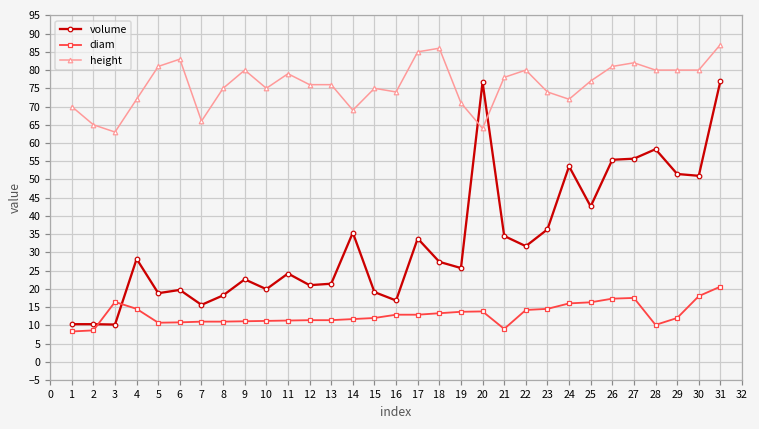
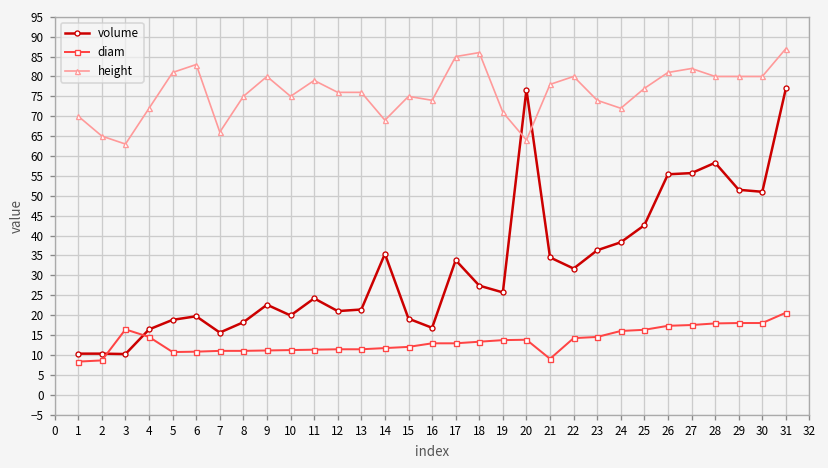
  {
    "volume": {
      "1": 10,
      "2": 10,
      "3": 10,
-     "4": 28,
+     "4": 16,
      "5": 19,
      "6": 20,
      "7": 16,
      "8": 18,
      "9": 23,
      "10": 20,
      "11": 24,
      "12": 21,
      "13": 21,
      "14": 35,
      "15": 19,
      "16": 17,
      "17": 34,
      "18": 27,
      "19": 26,
      "20": 77,
      "21": 35,
      "22": 32,
      "23": 36,
-     "24": 54,
+     "24": 38,
      "25": 43,
      "26": 55,
      "27": 56,
      "28": 58,
      "29": 52,
      "30": 51,
      "31": 77
    },
    "diam": {
      "1": 8,
      "2": 9,
      "3": 16,
      "4": 15,
      "5": 11,
      "6": 11,
      "7": 11,
      "8": 11,
      "9": 11,
      "10": 11,
      "11": 11,
      "12": 11,
      "13": 11,
      "14": 12,
      "15": 12,
      "16": 13,
      "17": 13,
      "18": 13,
      "19": 14,
      "20": 14,
      "21": 9,
      "22": 14,
      "23": 15,
      "24": 16,
      "25": 16,
      "26": 17,
      "27": 18,
-     "28": 10,
-     "29": 12,
+     "28": 18,
+     "29": 18,
      "30": 18,
      "31": 21
    },
    "height": {
      "1": 70,
      "2": 65,
      "3": 63,
      "4": 72,
      "5": 81,
      "6": 83,
      "7": 66,
      "8": 75,
      "9": 80,
      "10": 75,
      "11": 79,
      "12": 76,
      "13": 76,
      "14": 69,
      "15": 75,
      "16": 74,
      "17": 85,
      "18": 86,
      "19": 71,
      "20": 64,
      "21": 78,
      "22": 80,
      "23": 74,
      "24": 72,
      "25": 77,
      "26": 81,
      "27": 82,
      "28": 80,
      "29": 80,
      "30": 80,
      "31": 87
    }
  }
